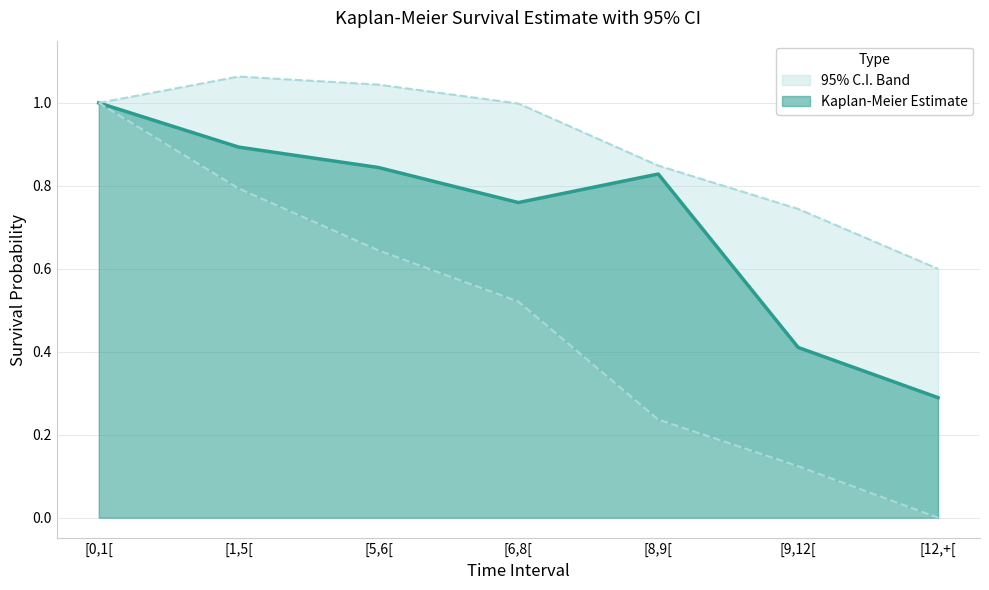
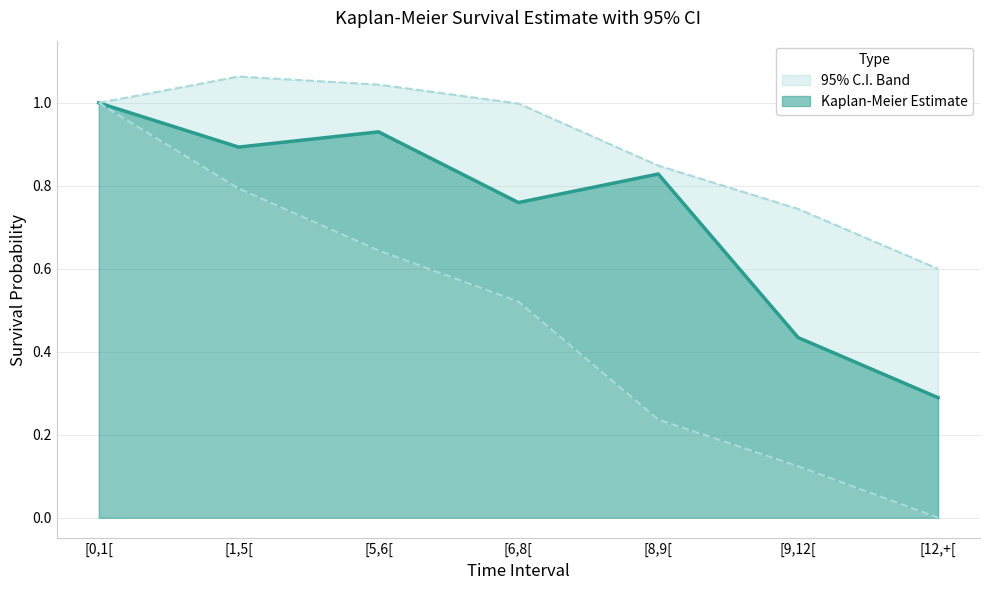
  {
    "Kaplan-Meier Estimate": {
      "[1,5[": 0.89,
-     "[5,6[": 0.84,
+     "[5,6[": 0.93,
      "[6,8[": 0.76,
      "[8,9[": 0.83,
-     "[9,12[": 0.41,
+     "[9,12[": 0.43,
      "[12,+[": 0.29
    }
  }
